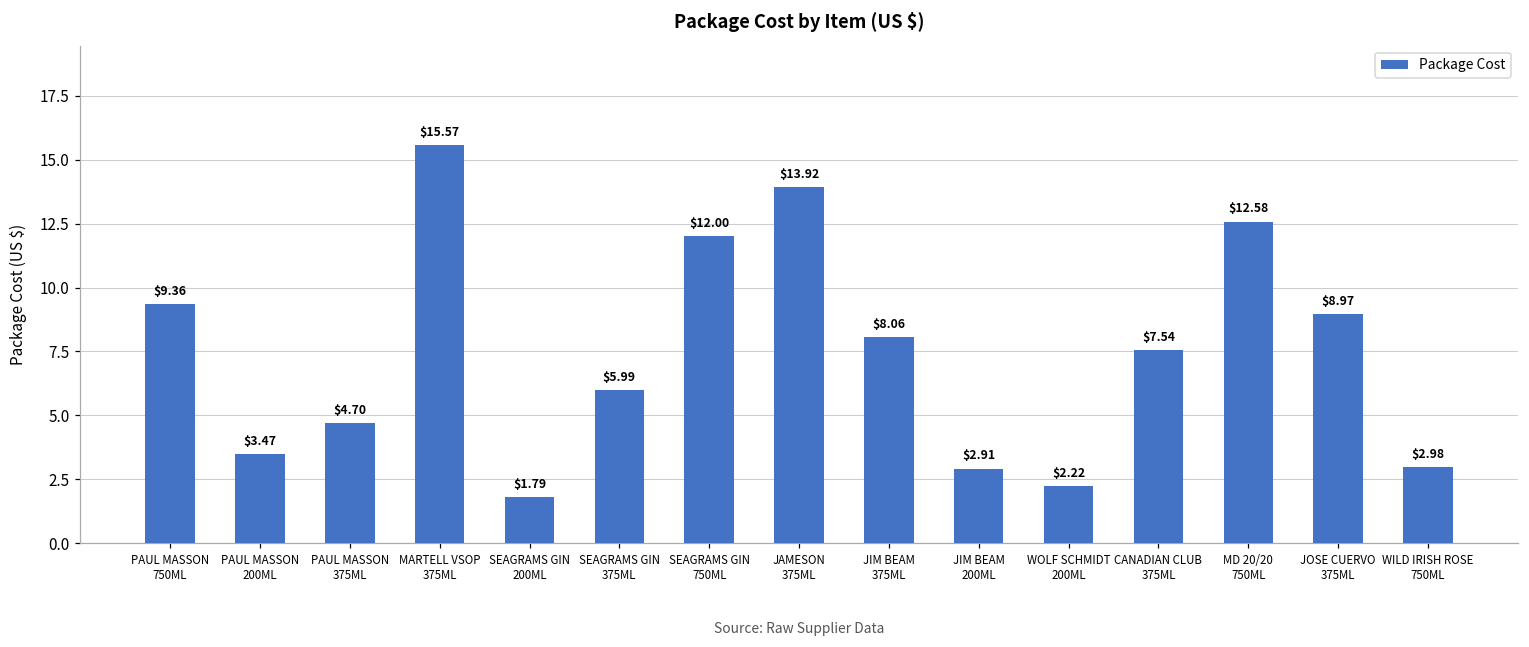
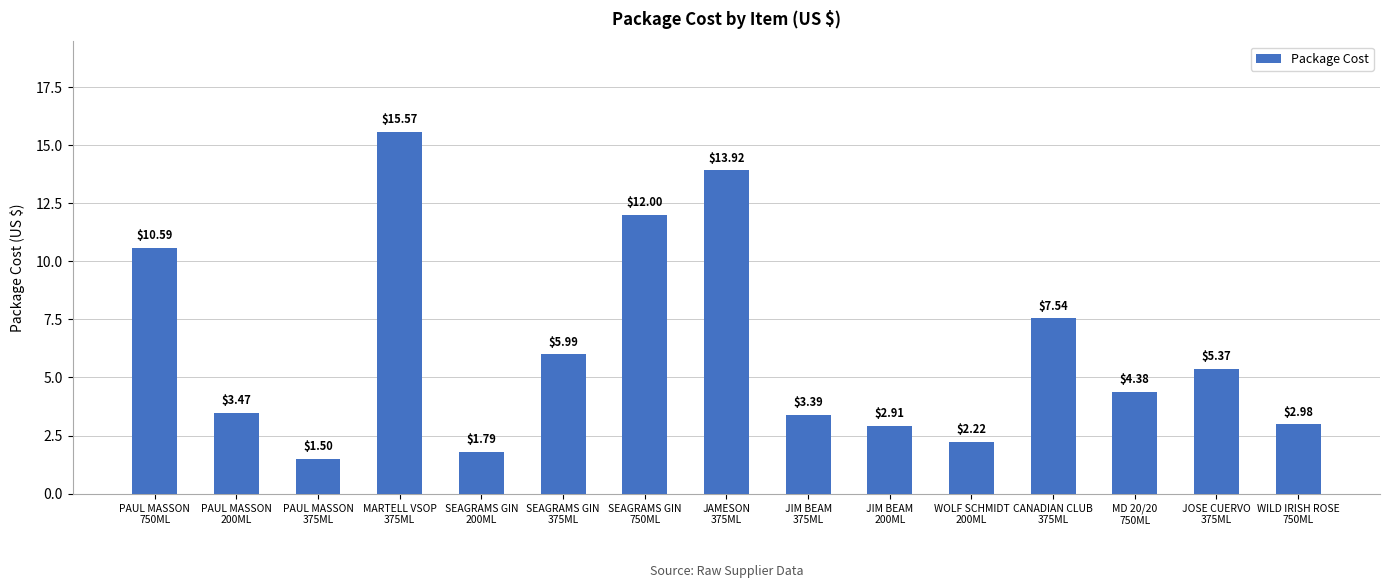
  {
-   "PAUL MASSON 750ML": "$9.36",
+   "PAUL MASSON 750ML": "$10.59",
    "PAUL MASSON 200ML": "$3.47",
-   "PAUL MASSON 375ML": "$4.70",
+   "PAUL MASSON 375ML": "$1.50",
    "MARTELL VSOP 375ML": "$15.57",
    "SEAGRAMS GIN 200ML": "$1.79",
    "SEAGRAMS GIN 375ML": "$5.99",
    "SEAGRAMS GIN 750ML": "$12.00",
    "JAMESON 375ML": "$13.92",
-   "JIM BEAM 375ML": "$8.06",
+   "JIM BEAM 375ML": "$3.39",
    "JIM BEAM 200ML": "$2.91",
    "WOLF SCHMIDT 200ML": "$2.22",
    "CANADIAN CLUB 375ML": "$7.54",
-   "MD 20/20 750ML": "$12.58",
-   "JOSE CUERVO 375ML": "$8.97",
+   "MD 20/20 750ML": "$4.38",
+   "JOSE CUERVO 375ML": "$5.37",
    "WILD IRISH ROSE 750ML": "$2.98"
  }
